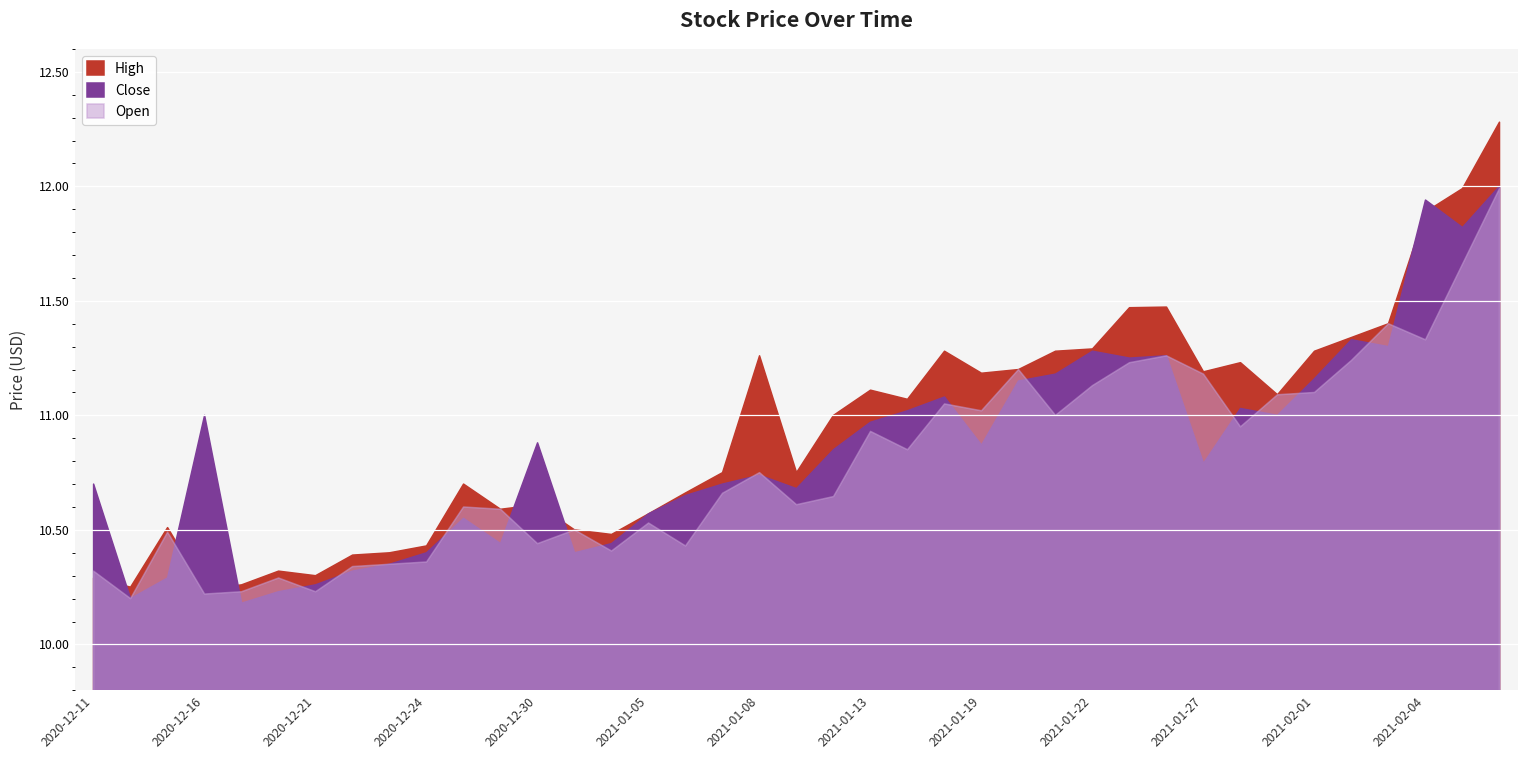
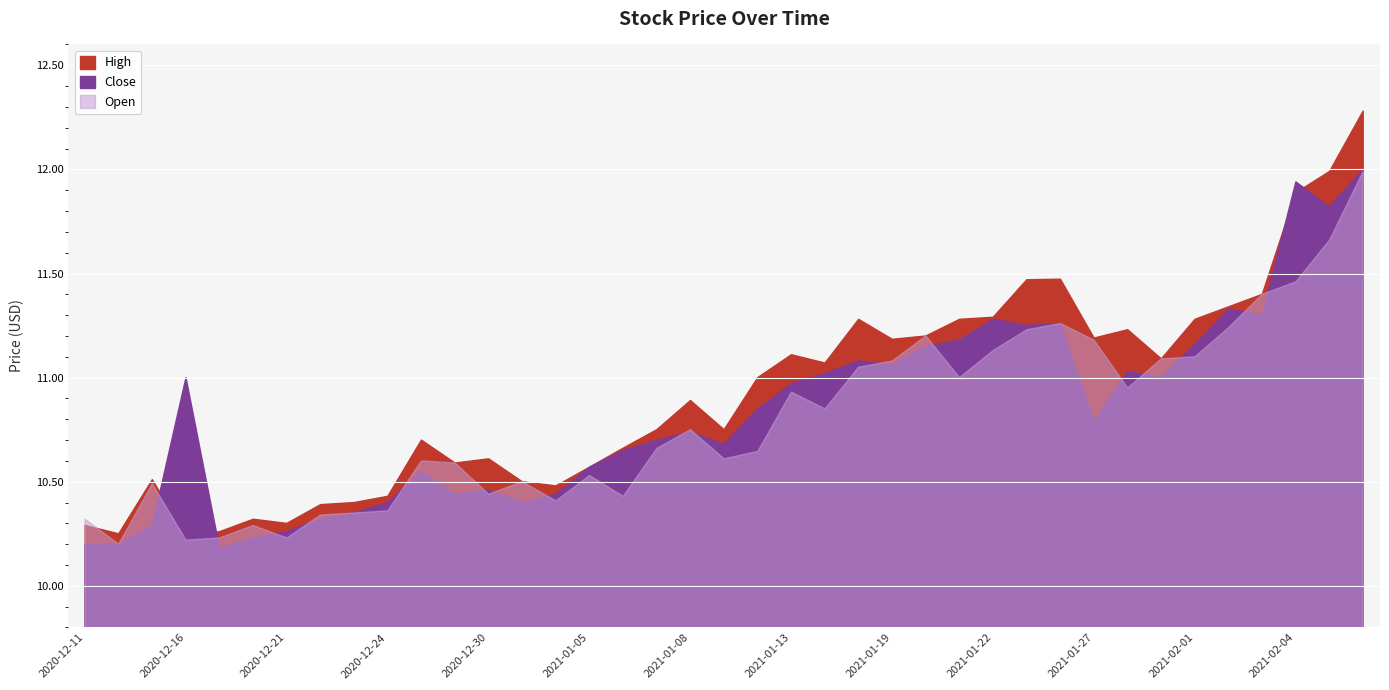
  {
    "High": {
      "2020-12-21": 10.30,
      "2020-12-24": 10.43,
-     "2021-01-08": 11.26,
+     "2021-01-08": 10.89,
      "2021-01-13": 11.11,
      "2021-01-19": 11.18,
      "2021-02-01": 11.28
    },
    "Close": {
-     "2020-12-11": 10.7,
+     "2020-12-11": 10.2,
      "2020-12-16": 11.00,
      "2020-12-21": 10.26,
      "2020-12-24": 10.40,
-     "2020-12-30": 10.88,
+     "2020-12-30": 10.46,
      "2021-01-13": 10.97,
-     "2021-01-19": 10.87,
+     "2021-01-19": 11.06,
      "2021-01-27": 10.79,
      "2021-02-01": 11.16,
      "2021-02-04": 11.94
    },
    "Open": {
      "2020-12-11": 10.32,
      "2020-12-16": 10.22,
      "2020-12-21": 10.23,
      "2020-12-24": 10.36,
      "2020-12-30": 10.44,
      "2021-01-05": 10.53,
      "2021-01-13": 10.93,
-     "2021-01-19": 11.02,
+     "2021-01-19": 11.08,
      "2021-01-22": 11.13,
      "2021-02-01": 11.10,
-     "2021-02-04": 11.33
+     "2021-02-04": 11.46
    }
  }
